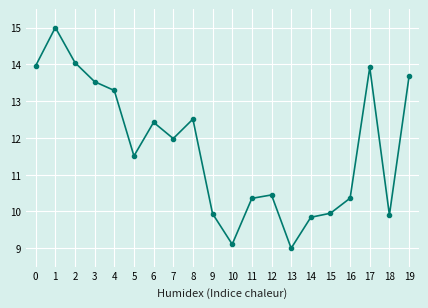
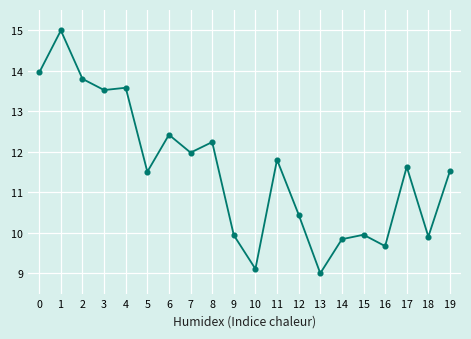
  {
    "0": 14.0,
    "1": 15.0,
-   "2": 14.0,
+   "2": 13.8,
    "3": 13.5,
-   "4": 13.3,
+   "4": 13.6,
    "5": 11.5,
    "6": 12.4,
    "7": 12.0,
-   "8": 12.5,
+   "8": 12.2,
    "9": 9.9,
    "10": 9.1,
-   "11": 10.4,
+   "11": 11.8,
    "12": 10.4,
    "13": 9.0,
    "14": 9.8,
    "15": 10.0,
-   "16": 10.4,
-   "17": 13.9,
+   "16": 9.7,
+   "17": 11.6,
    "18": 9.9,
-   "19": 13.7
+   "19": 11.5
  }
